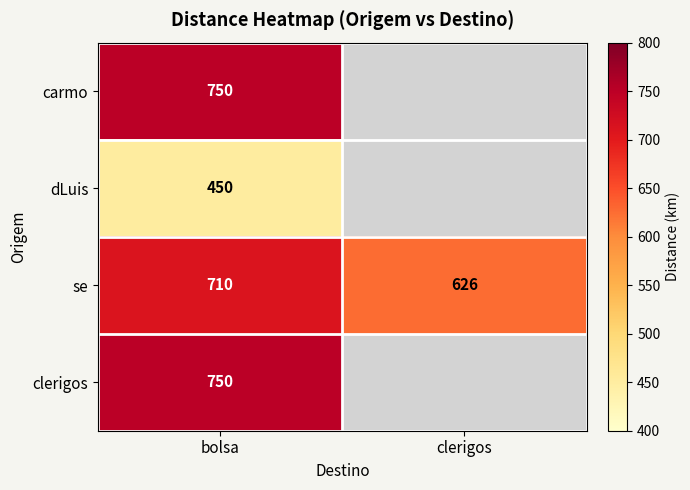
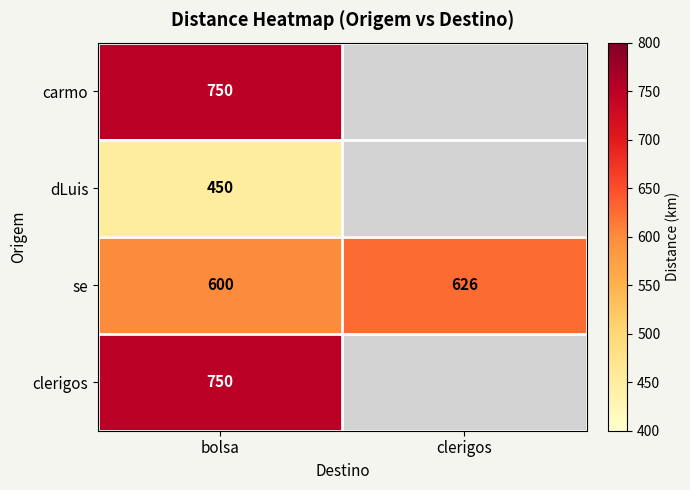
  {
    "carmo": {
      "bolsa": 750
    },
    "dLuis": {
      "bolsa": 450
    },
    "se": {
-     "bolsa": 710,
+     "bolsa": 600,
      "clerigos": 626
    },
    "clerigos": {
      "bolsa": 750
    }
  }
